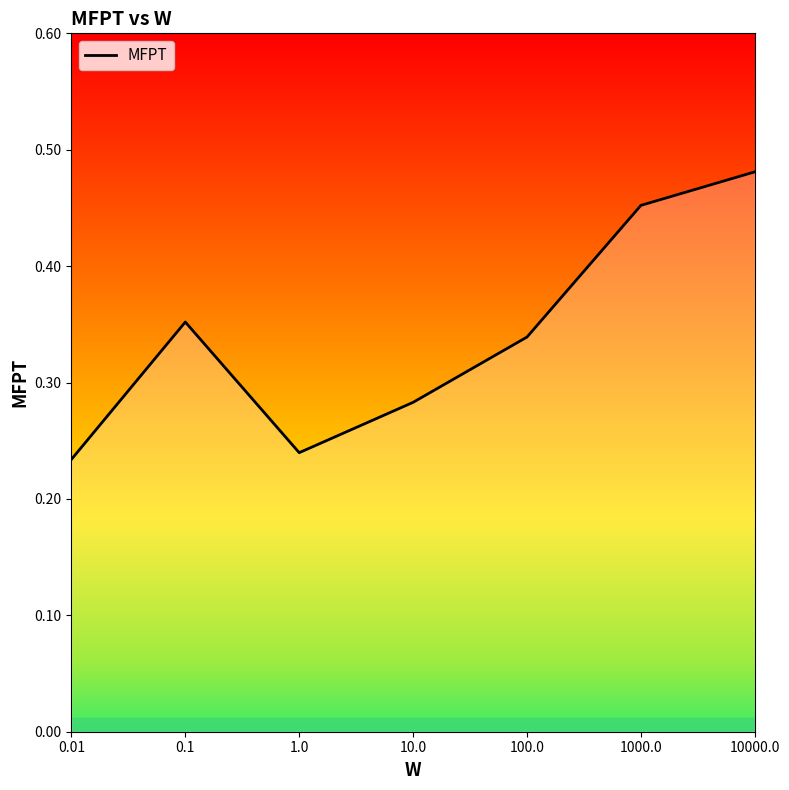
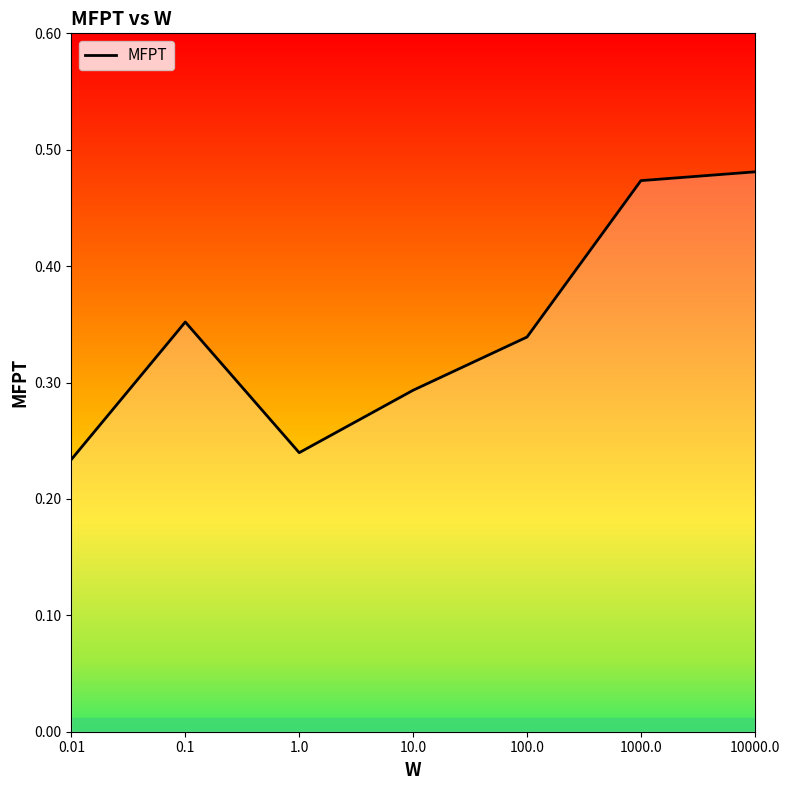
  {
    "0.01": 0.234,
    "0.1": 0.352,
    "1.0": 0.240,
-   "10.0": 0.283,
+   "10.0": 0.293,
    "100.0": 0.339,
-   "1000.0": 0.452,
+   "1000.0": 0.473,
    "10000.0": 0.481
  }
